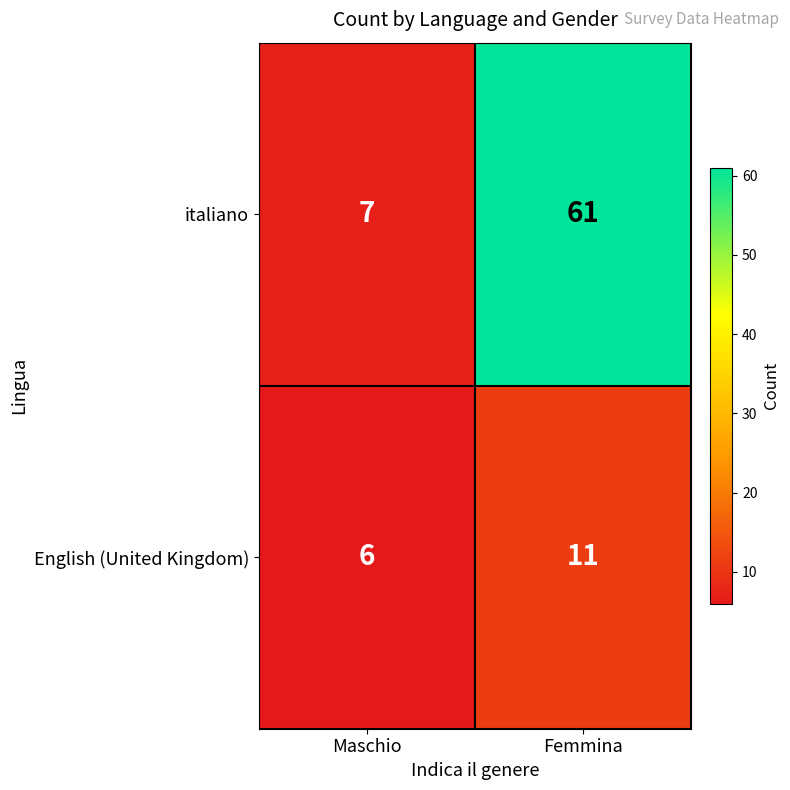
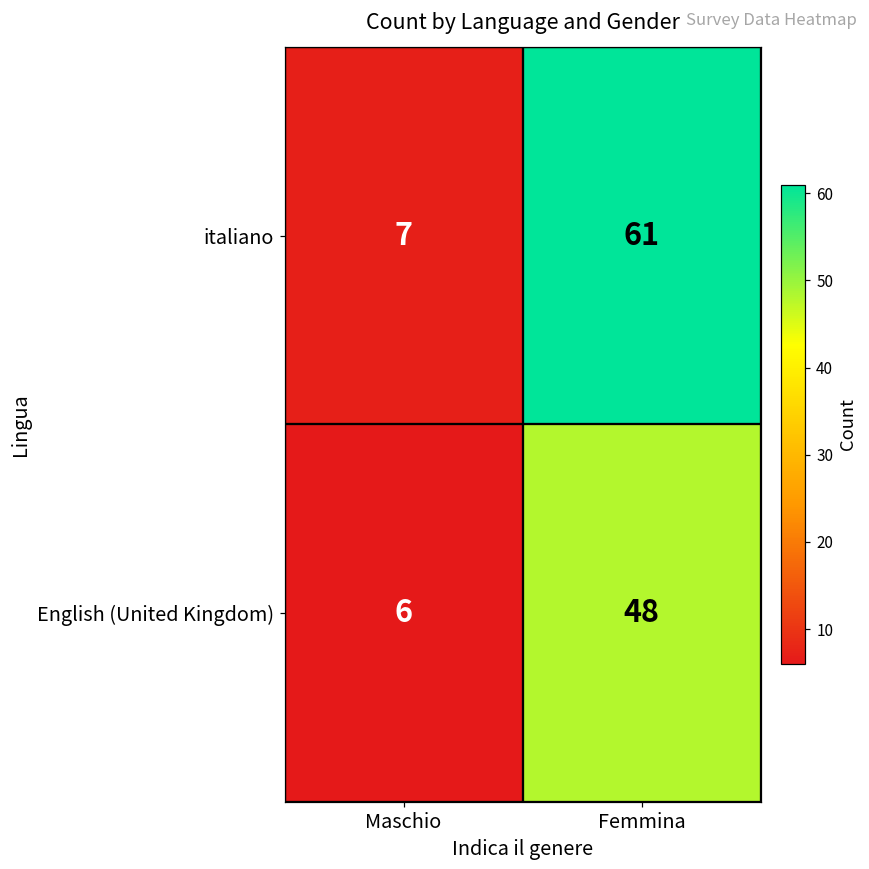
  {
    "italiano": {
      "Maschio": 7,
      "Femmina": 61
    },
    "English (United Kingdom)": {
      "Maschio": 6,
-     "Femmina": 11
+     "Femmina": 48
    }
  }
